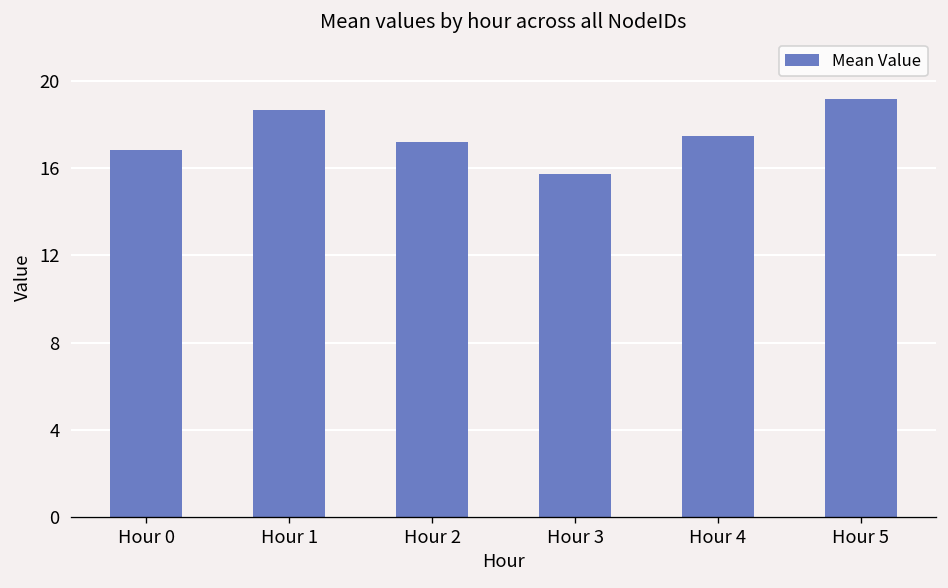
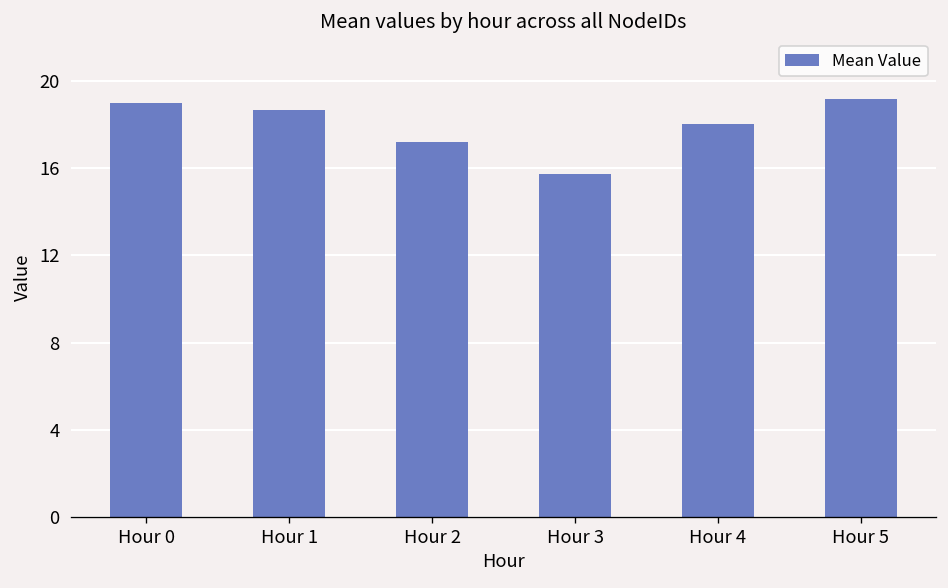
  {
-   "Hour 0": 16.8,
+   "Hour 0": 19.0,
    "Hour 1": 18.7,
    "Hour 2": 17.2,
    "Hour 3": 15.7,
-   "Hour 4": 17.5,
+   "Hour 4": 18.0,
    "Hour 5": 19.2
  }
